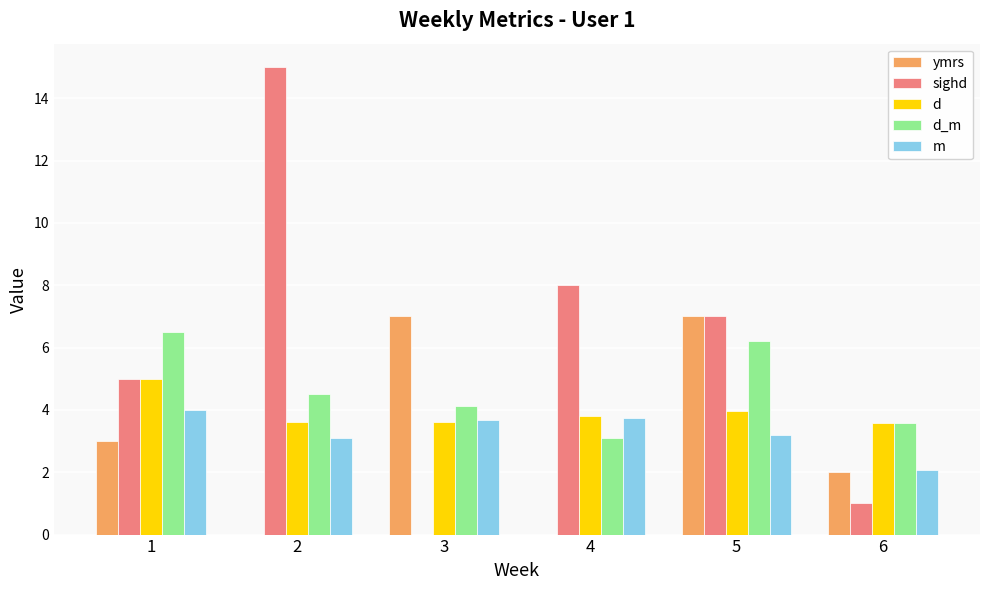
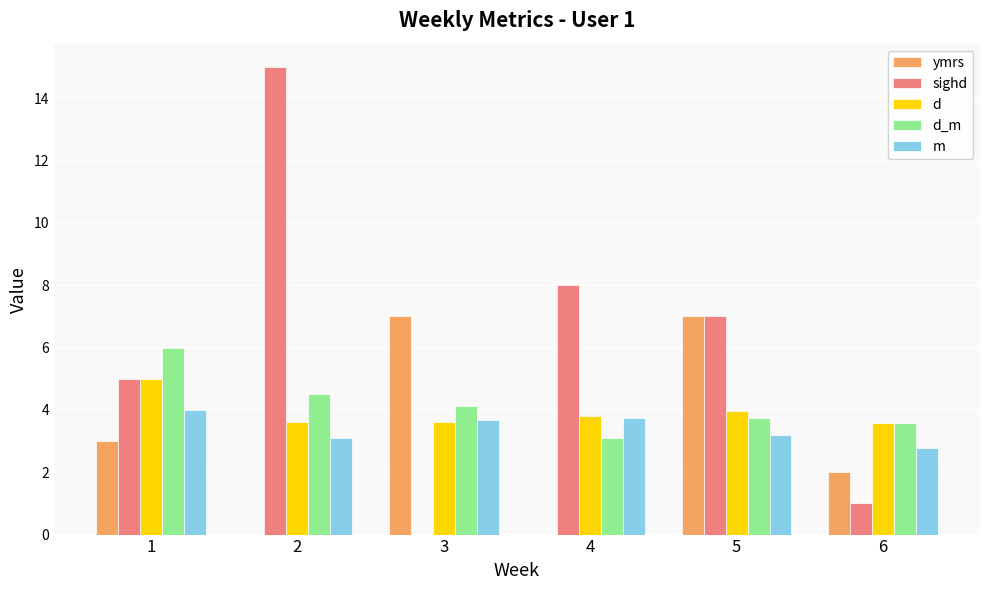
  {
    "d": {
      "1": 5.0,
      "2": 3.6,
      "3": 3.6,
      "4": 3.8,
      "5": 4.0,
      "6": 3.6
    },
    "d_m": {
-     "1": 6.5,
+     "1": 6.0,
      "2": 4.5,
      "3": 4.1,
      "4": 3.1,
-     "5": 6.2,
+     "5": 3.7,
      "6": 3.6
    },
    "m": {
      "1": 4.0,
      "2": 3.1,
      "3": 3.7,
      "4": 3.8,
      "5": 3.2,
-     "6": 2.1
+     "6": 2.8
    }
  }
